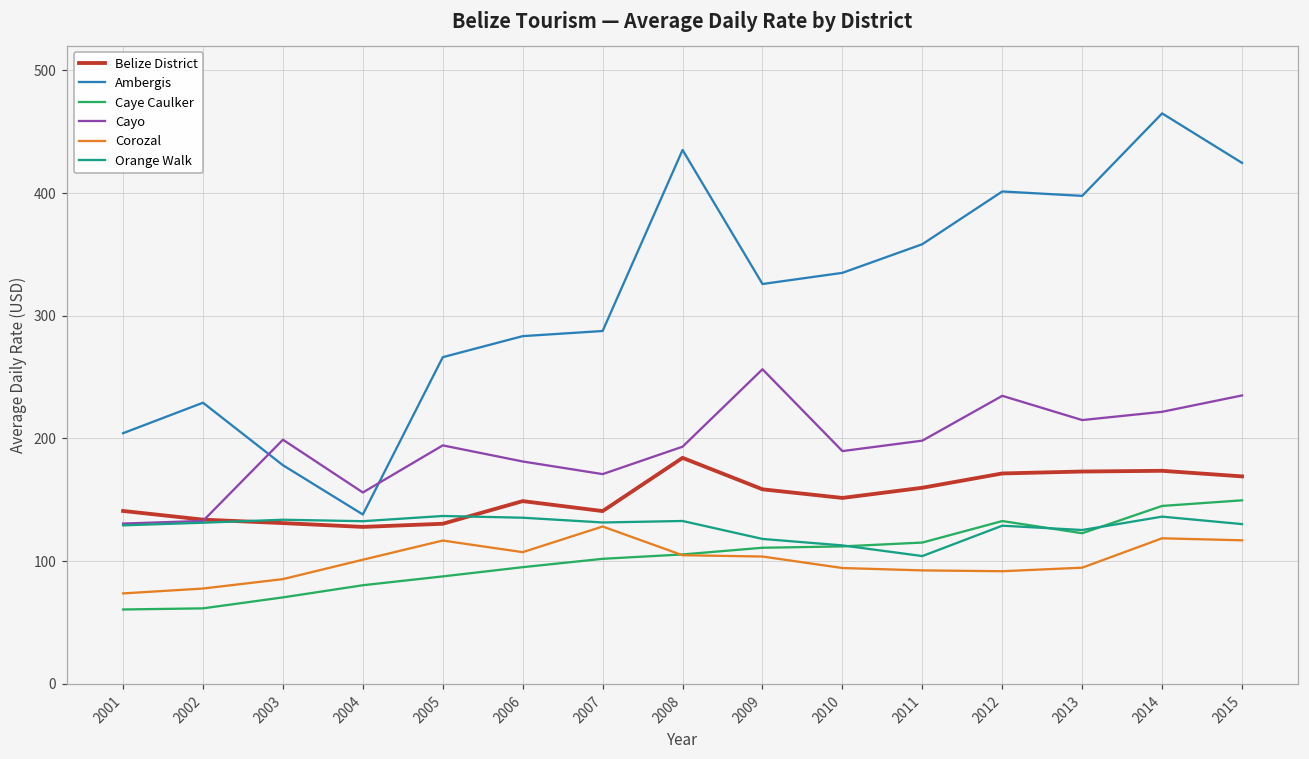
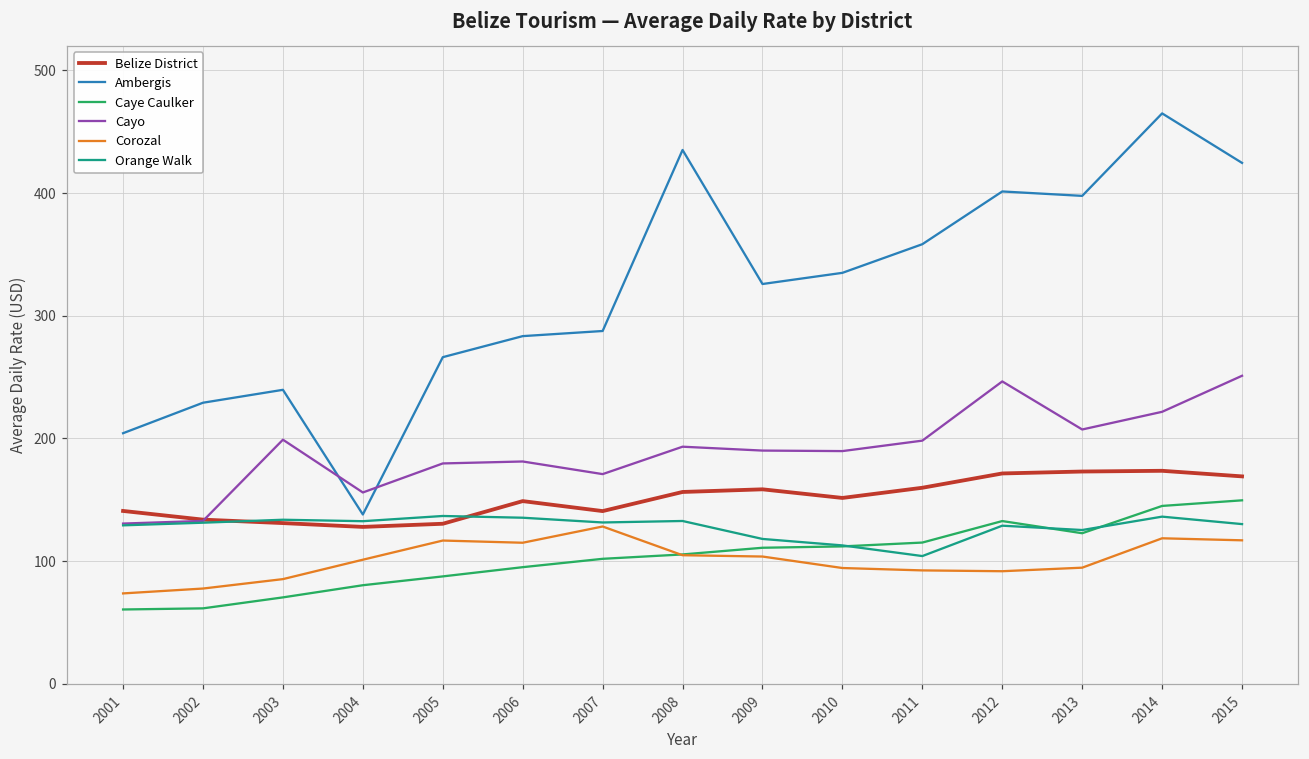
  {
    "Belize District": {
      "2001": 141,
      "2003": 131,
      "2004": 128,
      "2005": 131,
      "2006": 149,
      "2007": 141,
-     "2008": 184,
+     "2008": 156,
      "2009": 159,
      "2010": 152,
      "2011": 160,
      "2012": 172,
      "2013": 173,
      "2014": 174,
      "2015": 169
    },
    "Ambergis": {
      "2001": 204,
      "2002": 229,
-     "2003": 178,
+     "2003": 240,
      "2004": 138,
      "2005": 266,
      "2006": 283,
      "2007": 288,
      "2008": 435,
      "2009": 326,
      "2010": 335,
      "2011": 358,
      "2012": 401,
      "2013": 398,
      "2014": 465,
      "2015": 425
    },
    "Cayo": {
      "2003": 199,
      "2004": 156,
-     "2005": 194,
+     "2005": 180,
      "2006": 181,
      "2007": 171,
      "2008": 193,
-     "2009": 256,
+     "2009": 190,
      "2010": 190,
      "2011": 198,
-     "2012": 235,
-     "2013": 215,
+     "2012": 247,
+     "2013": 207,
      "2014": 222,
-     "2015": 235
+     "2015": 251
    },
    "Corozal": {
      "2001": 74,
      "2002": 78,
      "2003": 85,
      "2004": 101,
      "2005": 117,
-     "2006": 107,
+     "2006": 115,
      "2007": 128,
      "2009": 104,
      "2010": 94,
      "2011": 93,
      "2012": 92,
      "2013": 95,
      "2014": 119,
      "2015": 117
    }
  }
